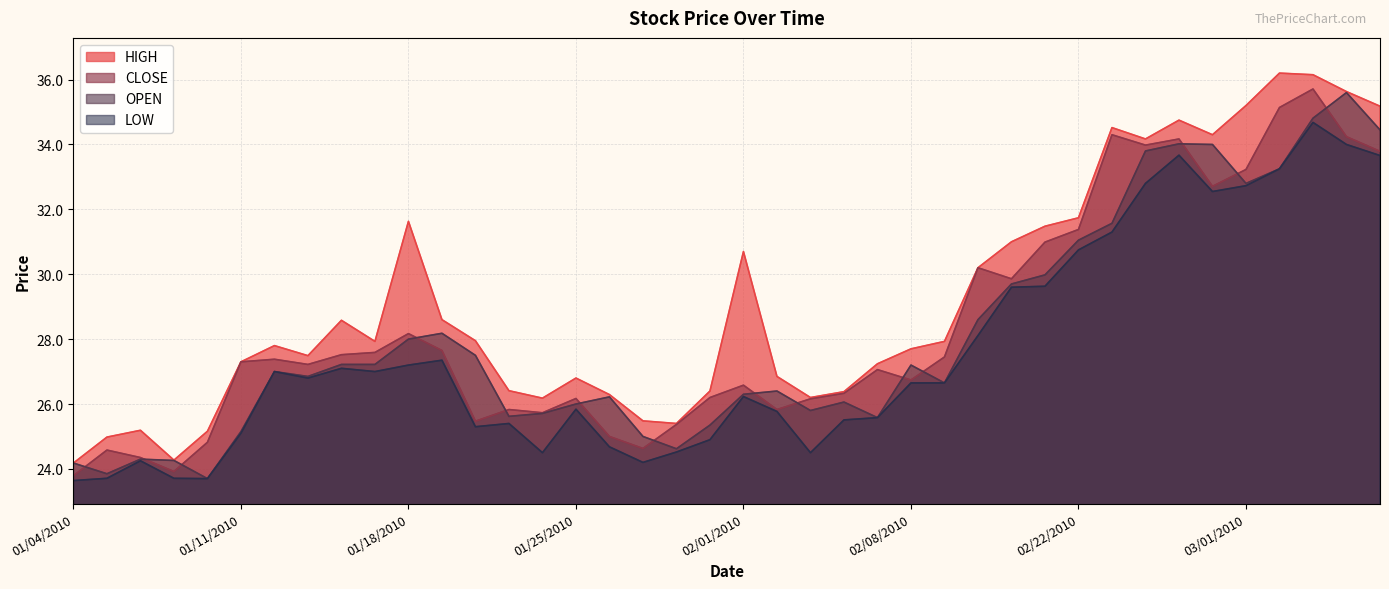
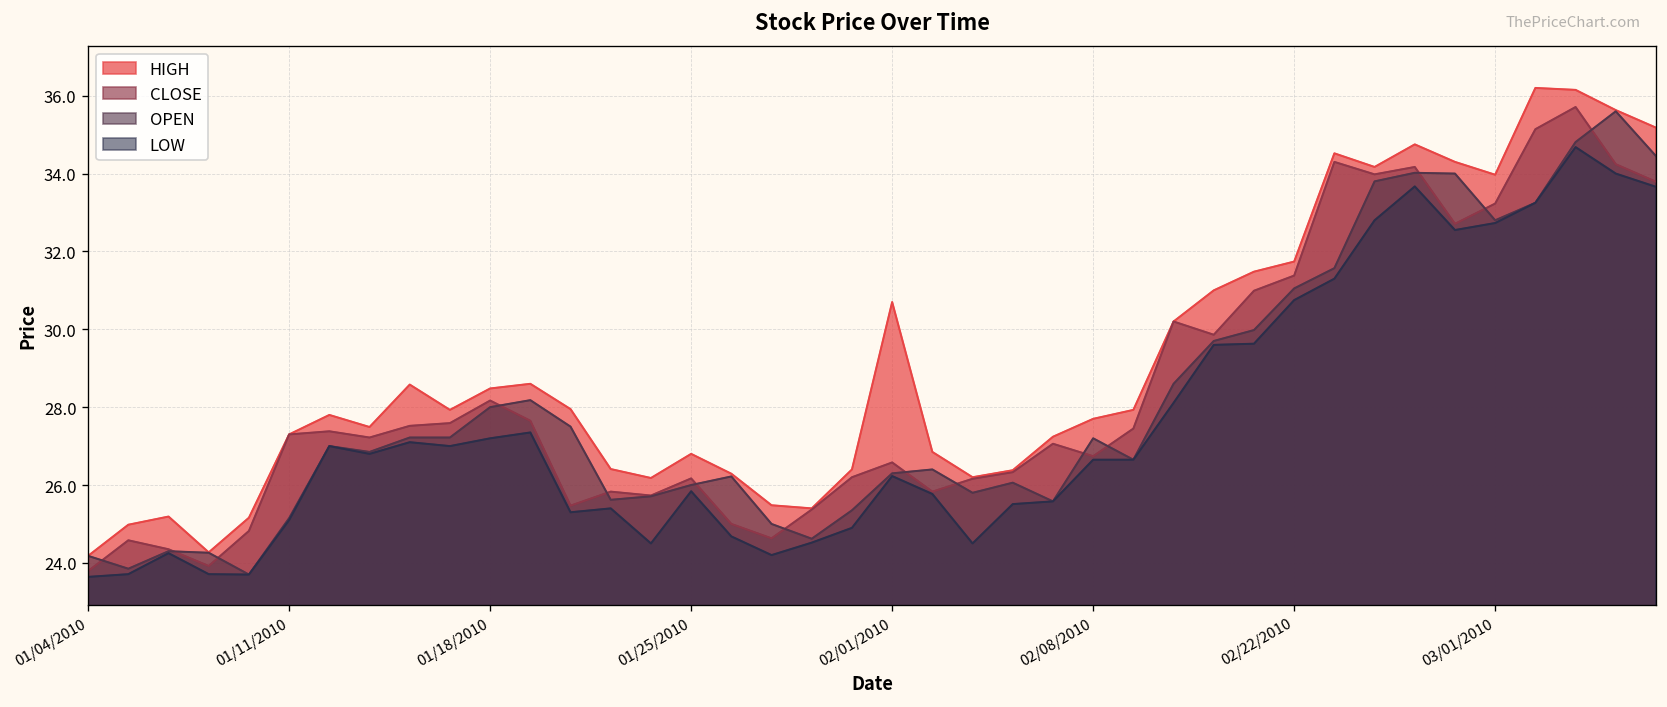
  {
    "HIGH": {
-     "01/18/2010": 31.6,
+     "01/18/2010": 28.5,
      "01/25/2010": 26.8,
      "02/01/2010": 30.7,
      "02/08/2010": 27.7,
      "02/22/2010": 31.7,
-     "03/01/2010": 35.2
+     "03/01/2010": 34.0
    }
  }
